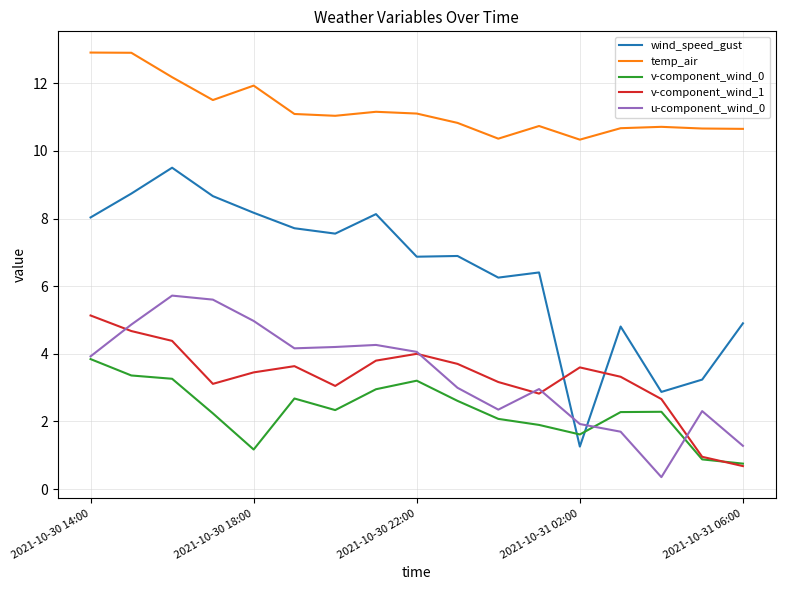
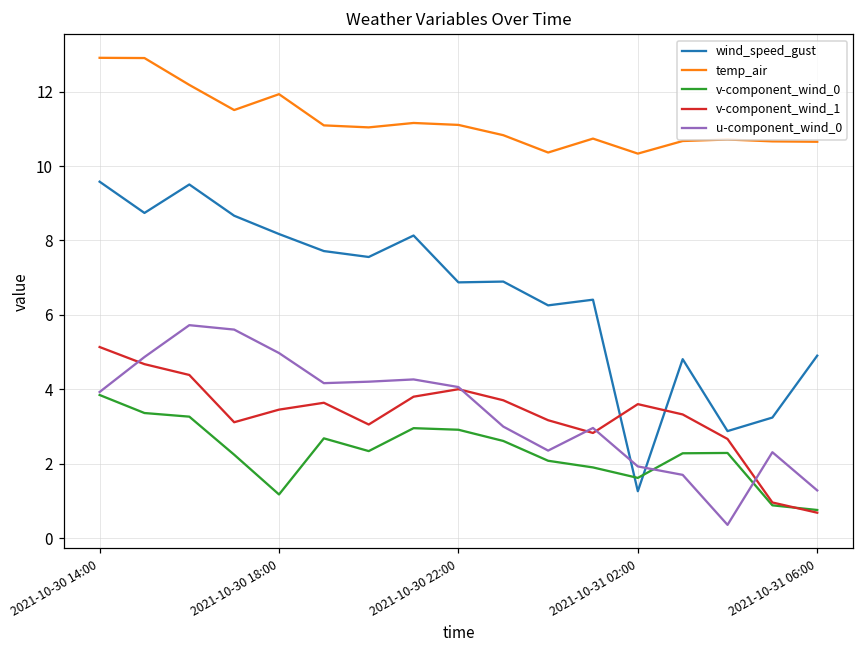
  {
    "wind_speed_gust": {
-     "2021-10-30 14:00": 8.0,
+     "2021-10-30 14:00": 9.6,
      "2021-10-30 18:00": 8.2,
      "2021-10-30 22:00": 6.9,
      "2021-10-31 02:00": 1.3,
      "2021-10-31 06:00": 4.9
    },
    "temp_air": {
      "2021-10-30 14:00": 12.9,
      "2021-10-30 18:00": 11.9,
      "2021-10-30 22:00": 11.1,
      "2021-10-31 02:00": 10.3,
      "2021-10-31 06:00": 10.7
    },
    "v-component_wind_0": {
      "2021-10-30 14:00": 3.8,
      "2021-10-30 18:00": 1.2,
-     "2021-10-30 22:00": 3.2,
+     "2021-10-30 22:00": 2.9,
      "2021-10-31 02:00": 1.6
    },
    "v-component_wind_1": {
      "2021-10-30 14:00": 5.1,
      "2021-10-30 18:00": 3.5,
      "2021-10-31 02:00": 3.6
    },
    "u-component_wind_0": {
      "2021-10-30 14:00": 3.9,
      "2021-10-30 18:00": 5.0,
      "2021-10-31 02:00": 1.9,
      "2021-10-31 06:00": 1.3
    }
  }
